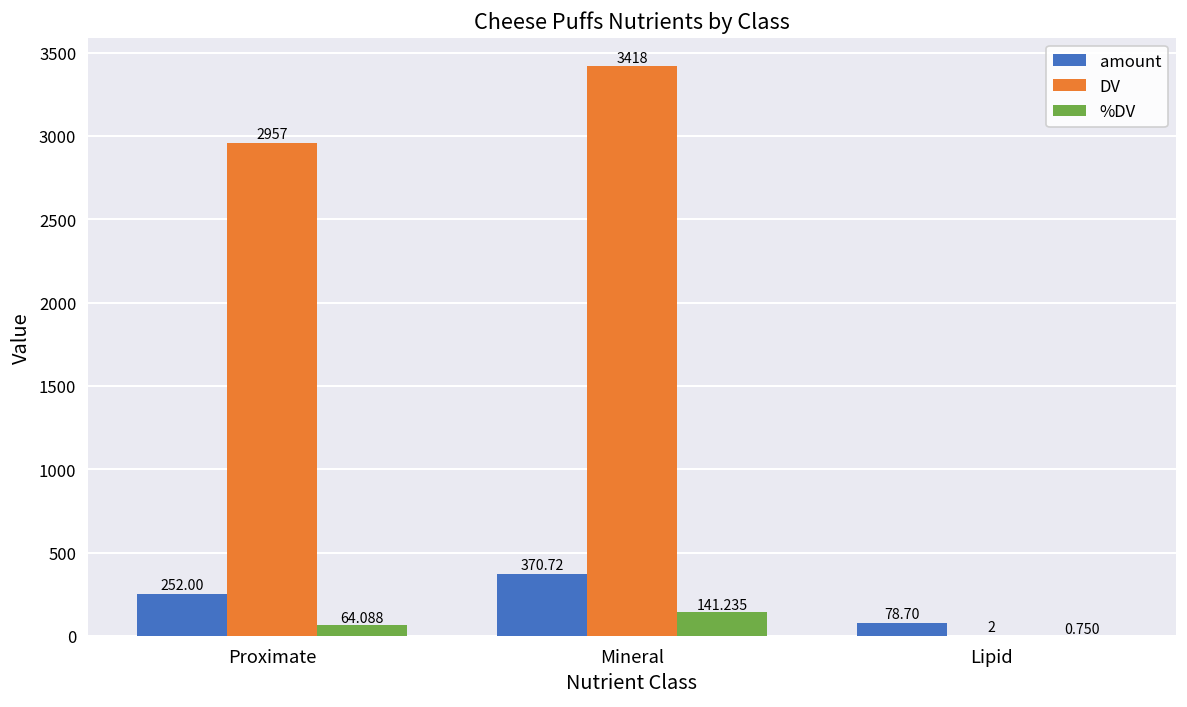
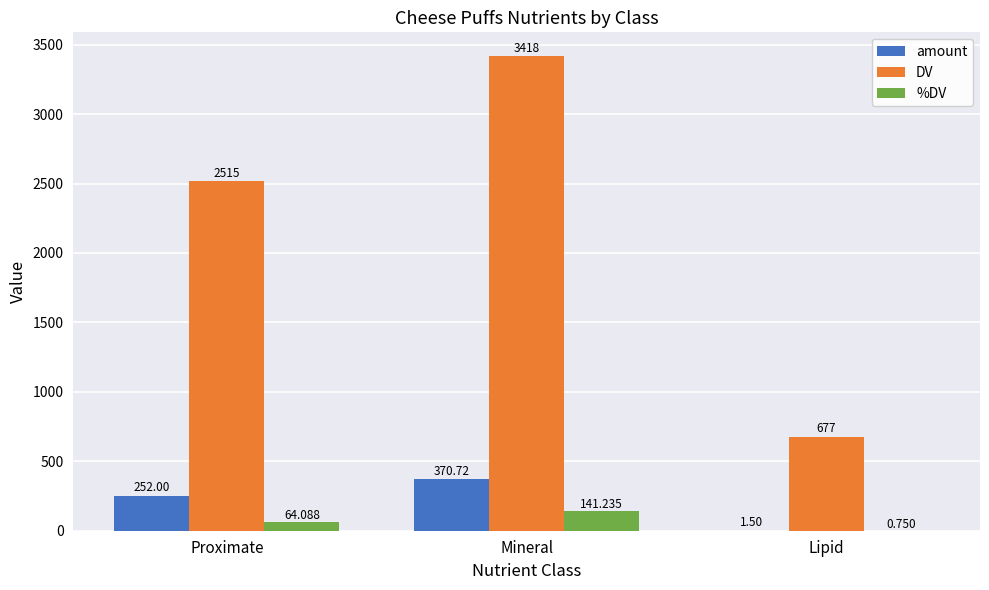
  {
    "amount": {
      "Proximate": 252.00,
      "Mineral": 370.72,
-     "Lipid": 78.70
+     "Lipid": 1.50
    },
    "DV": {
-     "Proximate": 2957,
+     "Proximate": 2515,
      "Mineral": 3418,
-     "Lipid": 2
+     "Lipid": 677
    },
    "%DV": {
      "Proximate": 64.088,
      "Mineral": 141.235,
      "Lipid": 0.750
    }
  }
